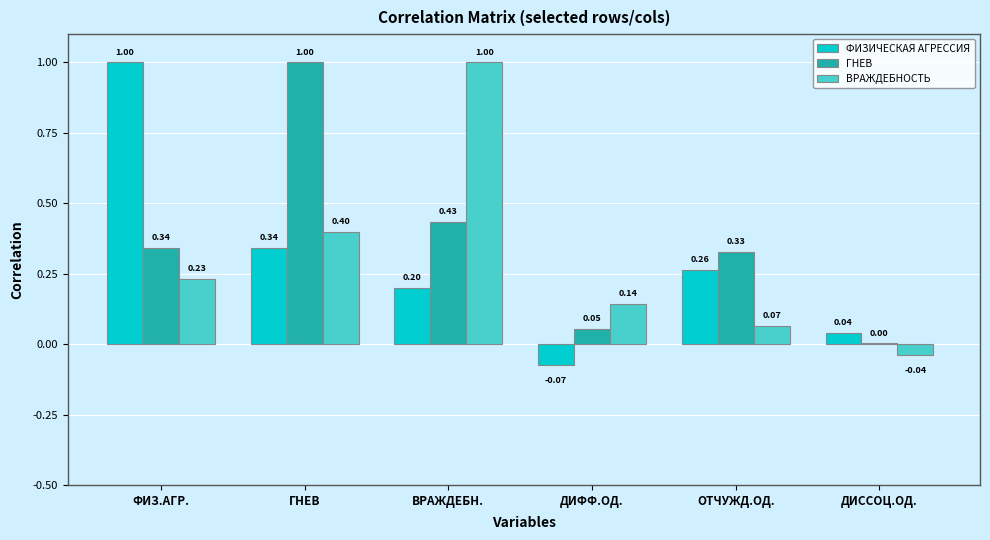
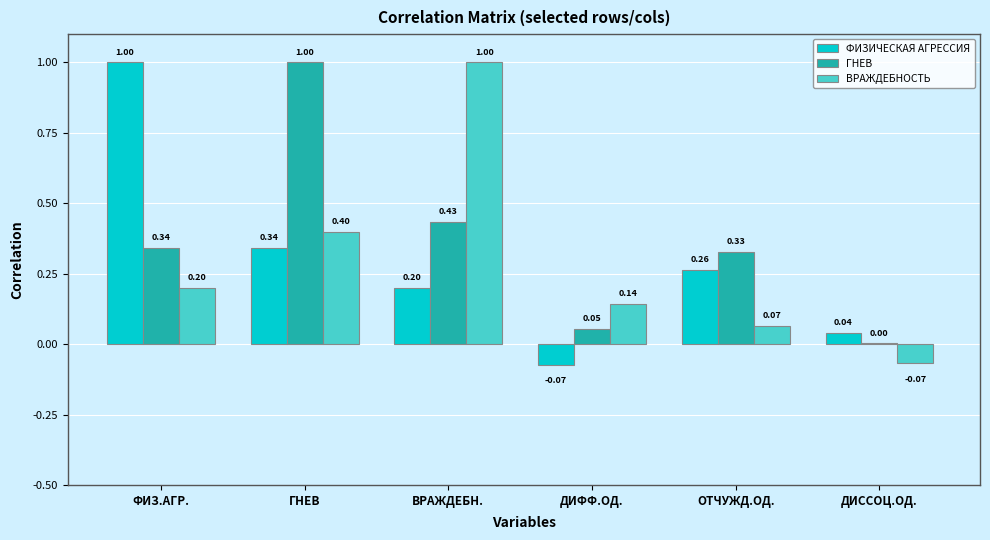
  {
    "ВРАЖДЕБНОСТЬ": {
-     "ФИЗ.АГР.": 0.23,
+     "ФИЗ.АГР.": 0.20,
      "ГНЕВ": 0.40,
      "ВРАЖДЕБН.": 1.00,
      "ДИФФ.ОД.": 0.14,
      "ОТЧУЖД.ОД.": 0.07,
-     "ДИССОЦ.ОД.": -0.04
+     "ДИССОЦ.ОД.": -0.07
    }
  }
